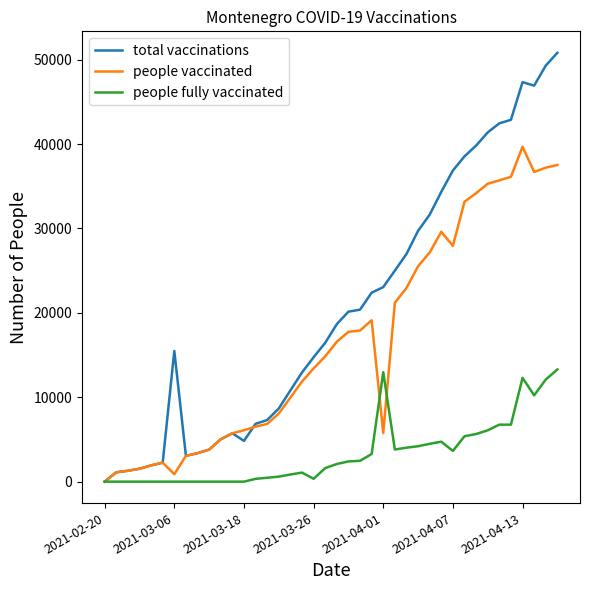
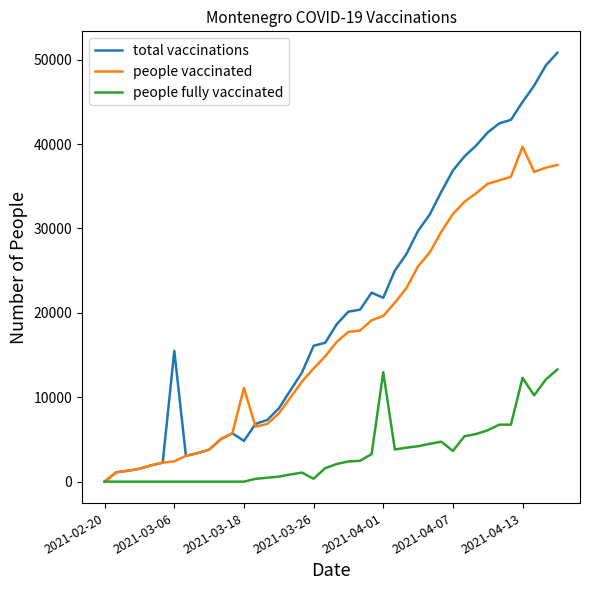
  {
    "total vaccinations": {
      "2021-03-06": 15000,
      "2021-03-18": 5000,
-     "2021-03-26": 15000,
-     "2021-04-01": 23000,
+     "2021-03-26": 16000,
+     "2021-04-01": 22000,
      "2021-04-07": 37000,
-     "2021-04-13": 47000
+     "2021-04-13": 45000
    },
    "people vaccinated": {
-     "2021-03-06": 1000,
-     "2021-03-18": 6000,
+     "2021-03-06": 2000,
+     "2021-03-18": 11000,
      "2021-03-26": 13000,
-     "2021-04-01": 6000,
-     "2021-04-07": 28000,
+     "2021-04-01": 20000,
+     "2021-04-07": 32000,
      "2021-04-13": 40000
    },
    "people fully vaccinated": {
      "2021-03-06": 0,
      "2021-03-18": 0,
      "2021-03-26": 0,
      "2021-04-01": 13000,
      "2021-04-07": 4000,
      "2021-04-13": 12000
    }
  }
